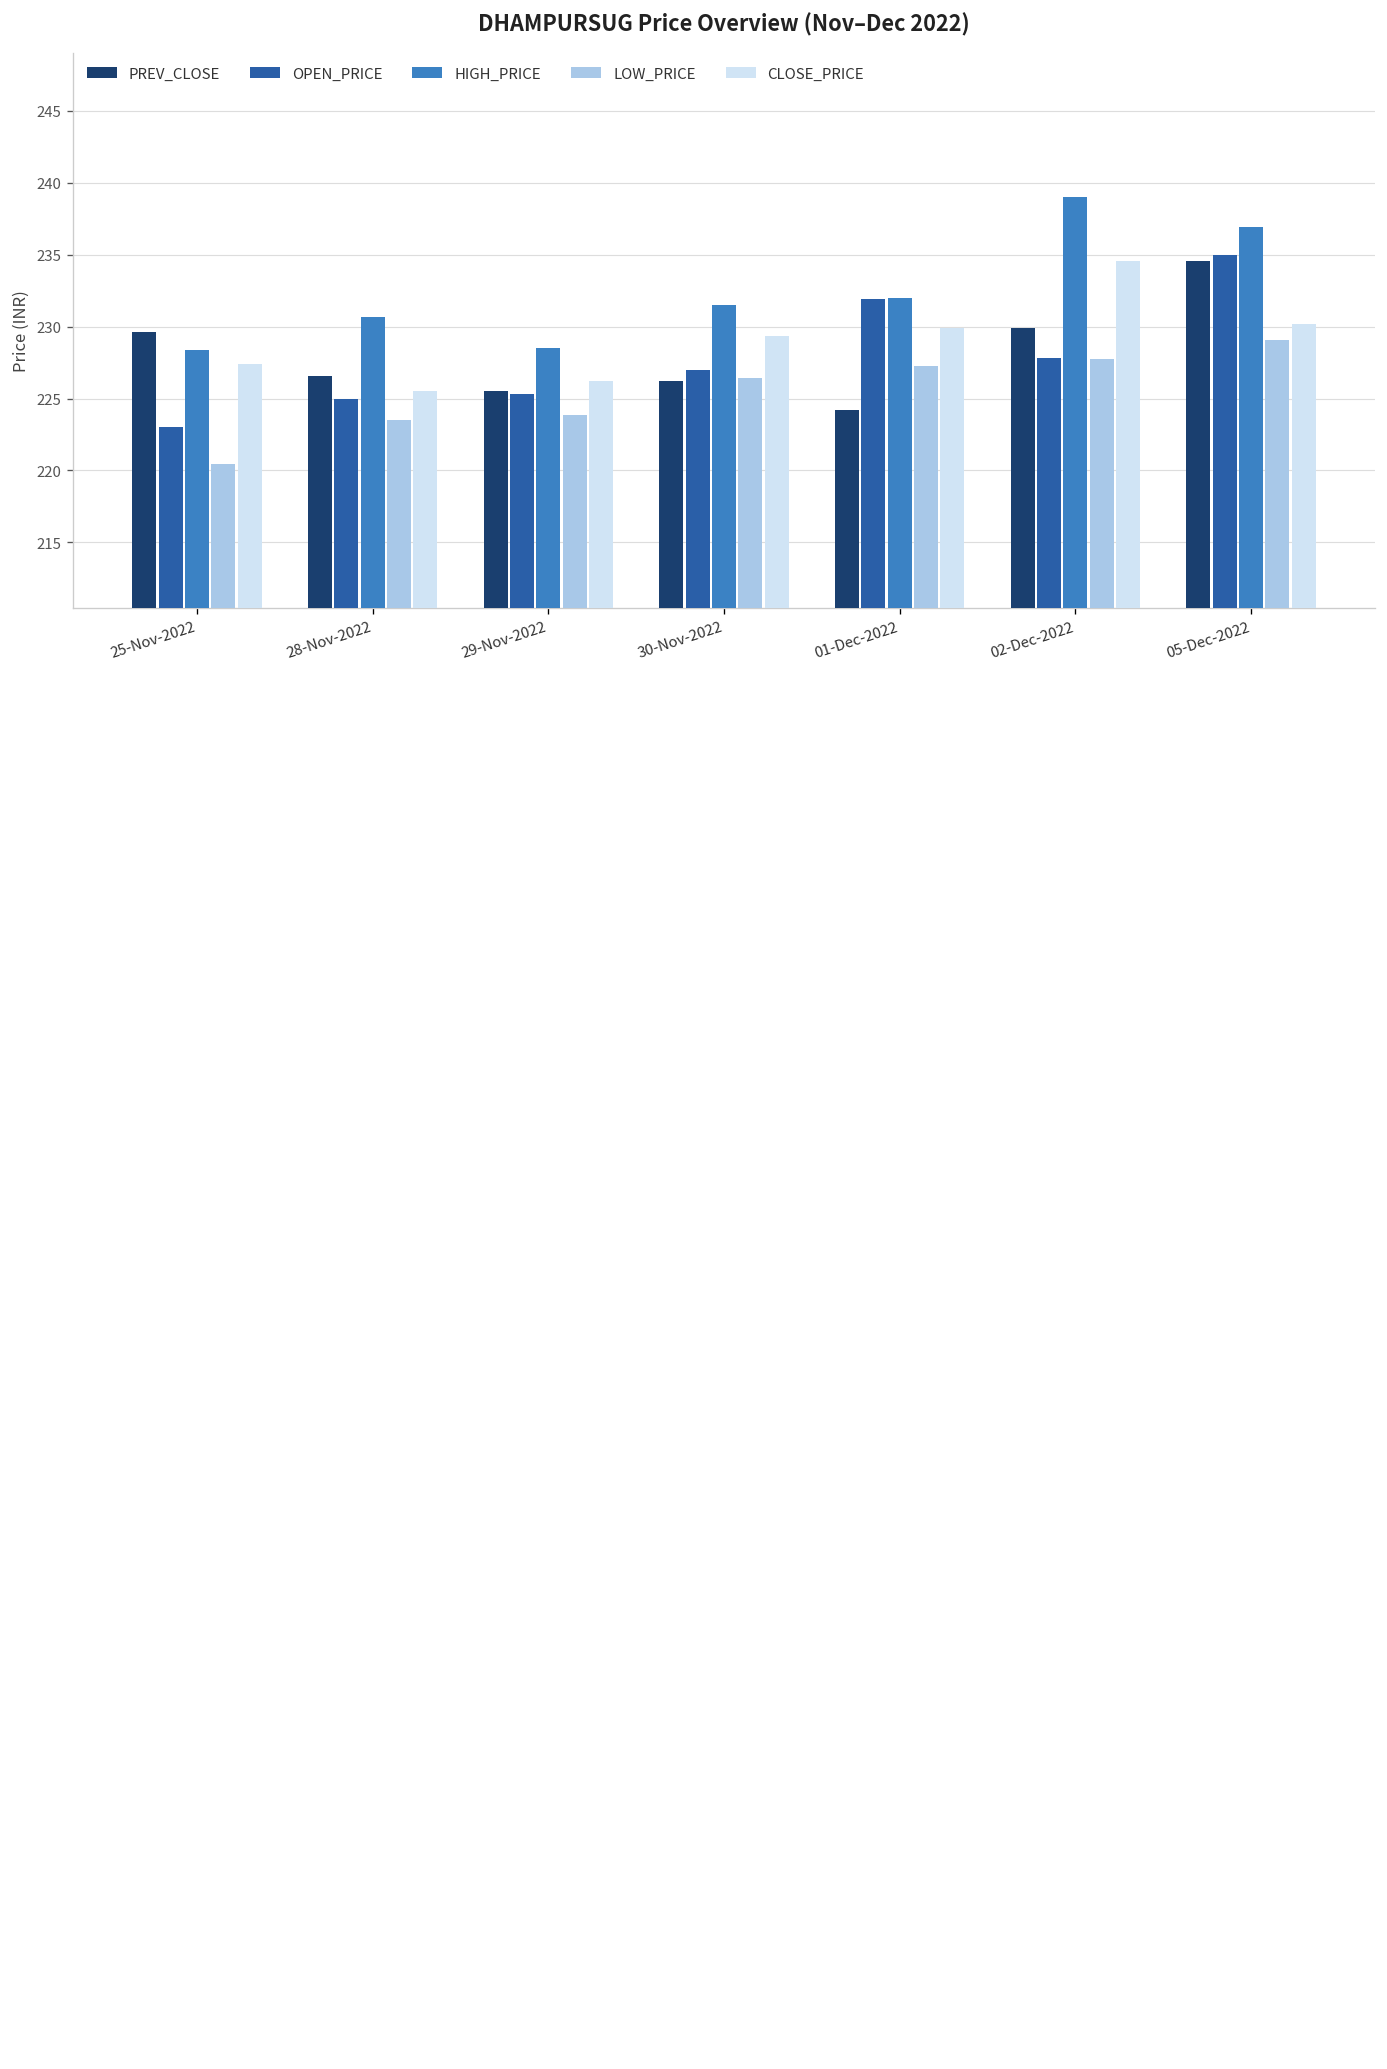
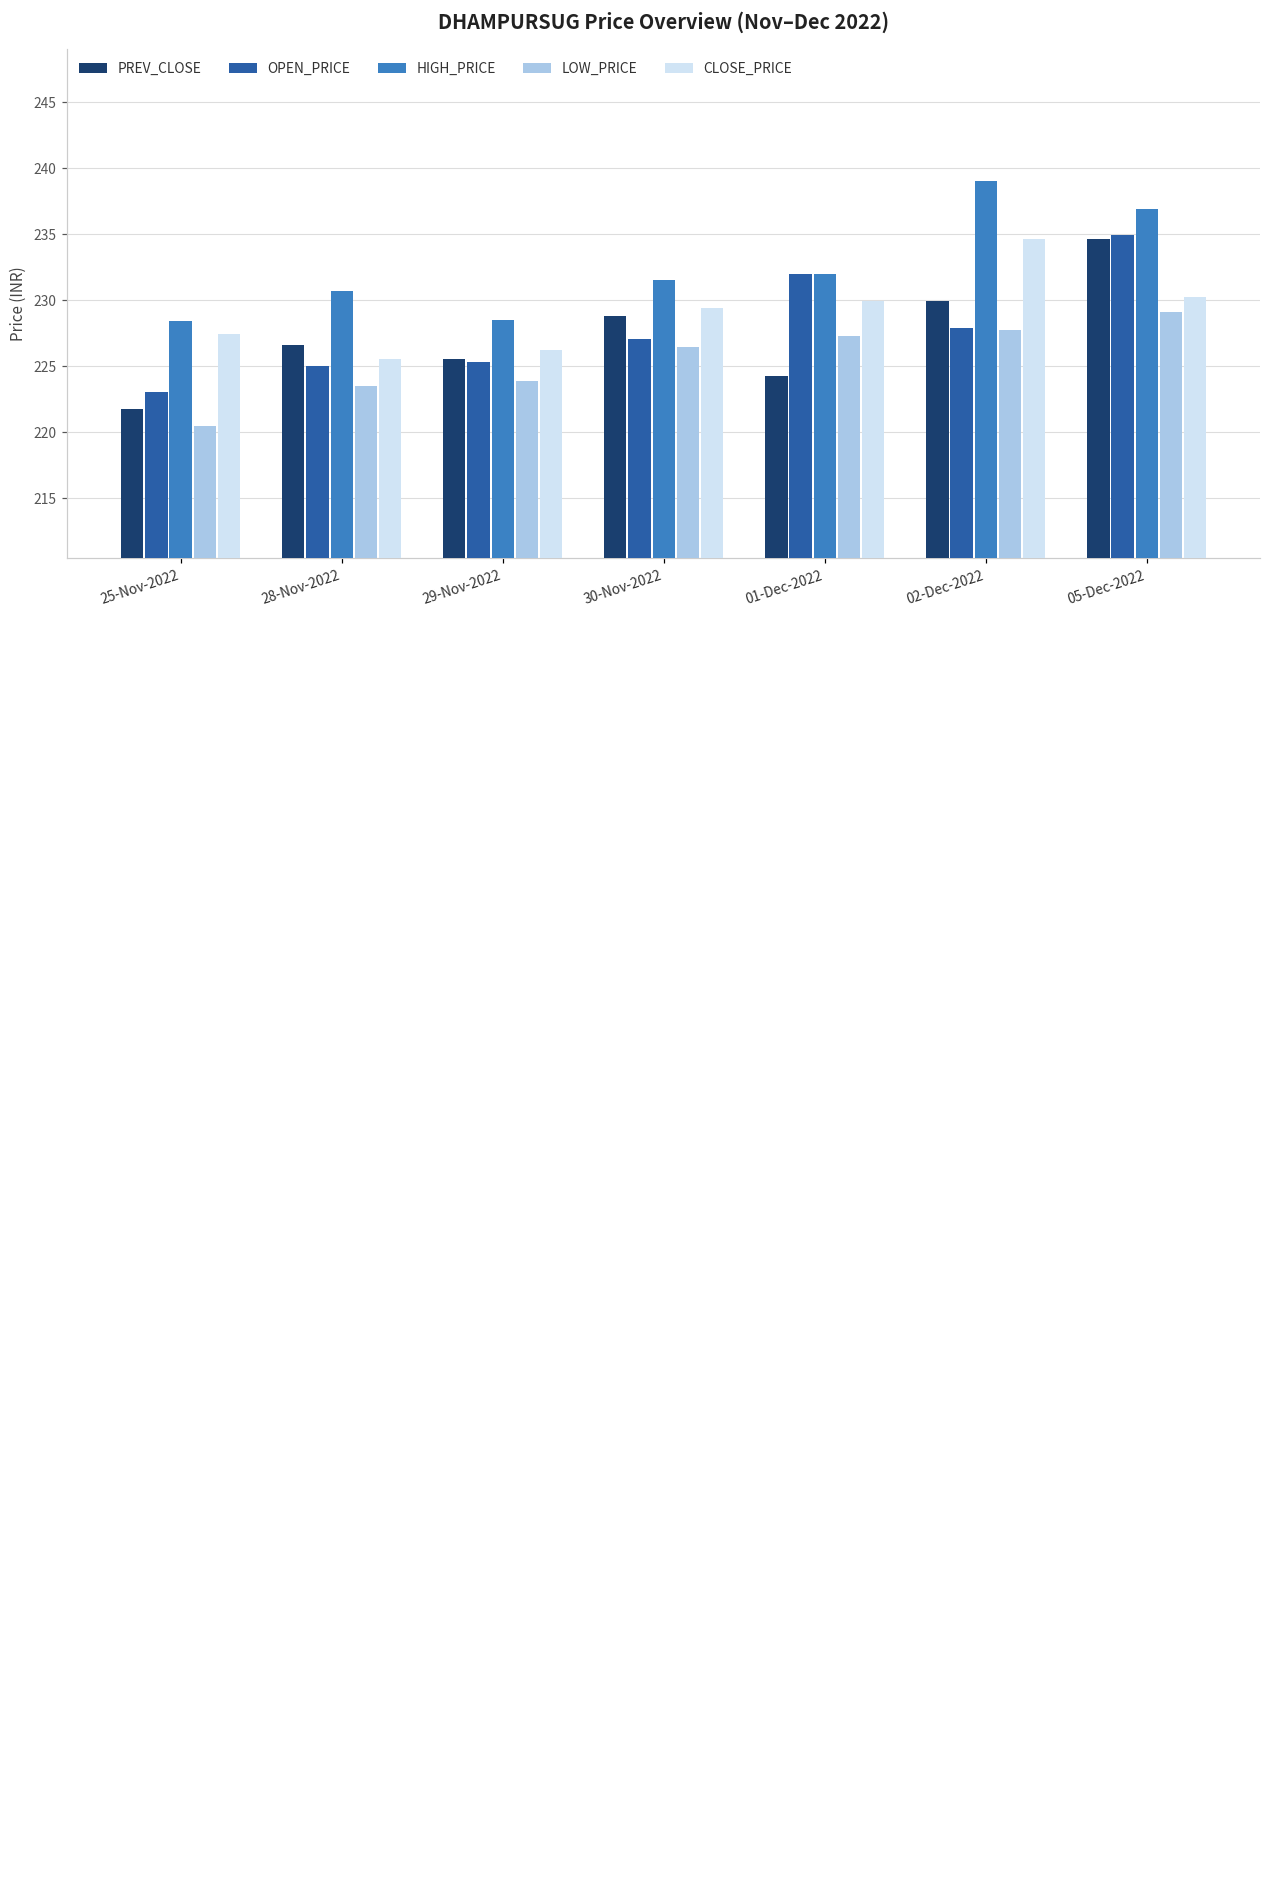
  {
    "PREV_CLOSE": {
-     "25-Nov-2022": 229.6,
+     "25-Nov-2022": 221.8,
      "28-Nov-2022": 226.6,
-     "30-Nov-2022": 226.2,
+     "30-Nov-2022": 228.8,
      "01-Dec-2022": 224.2,
      "02-Dec-2022": 229.9
    }
  }
